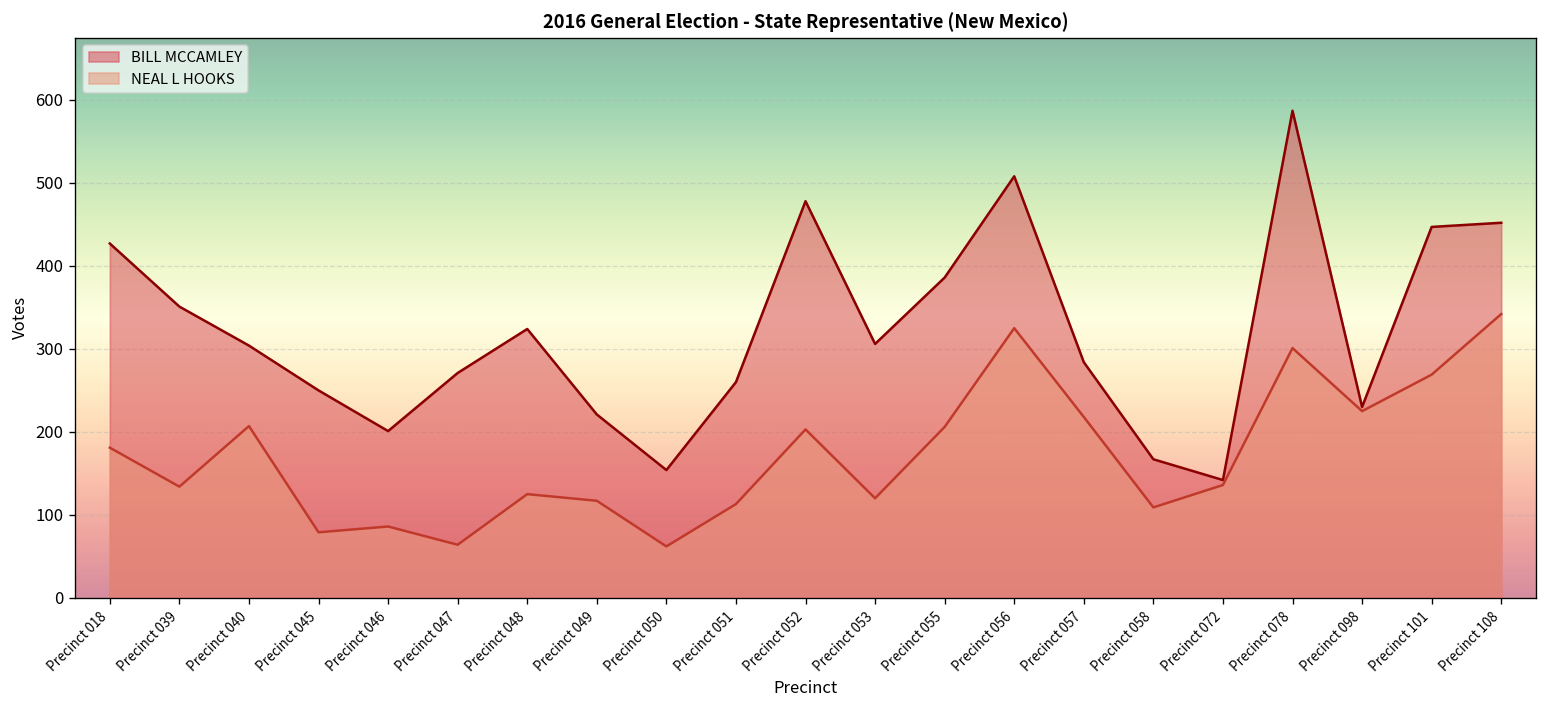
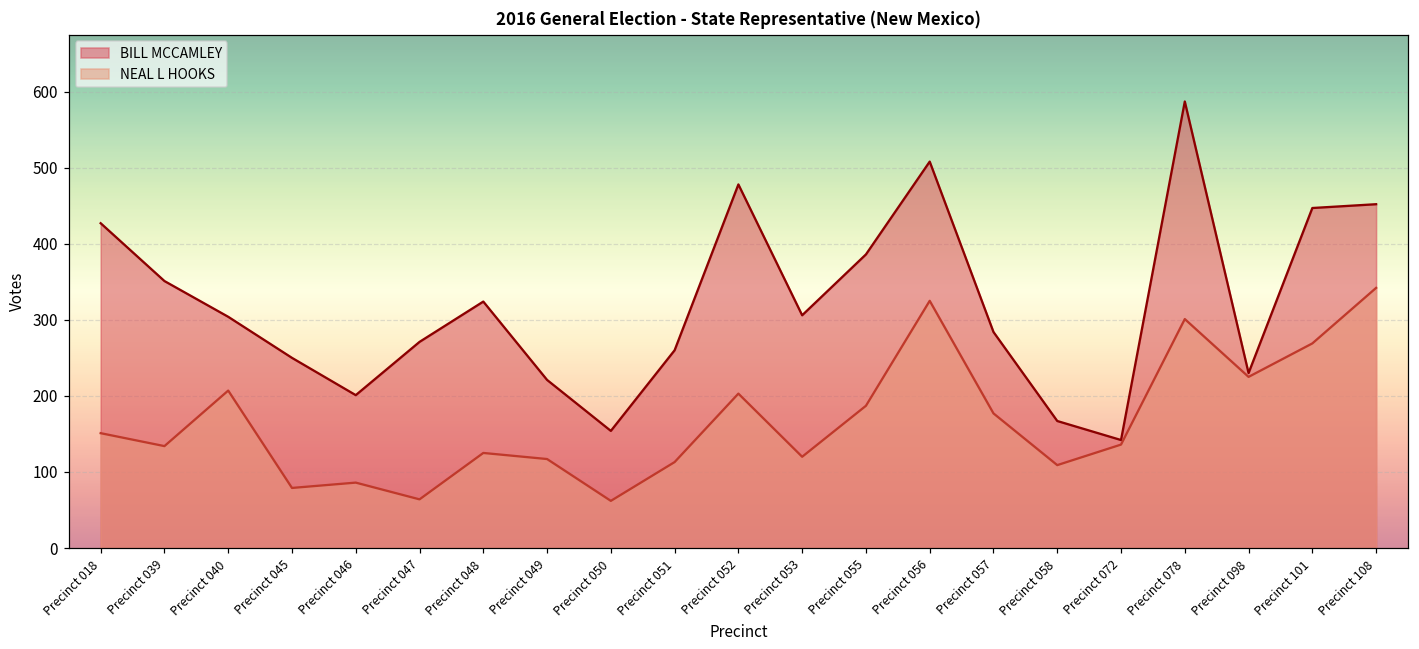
  {
    "BILL MCCAMLEY": {
      "Precinct 018": 430,
      "Precinct 039": 350,
      "Precinct 040": 300,
      "Precinct 045": 250,
      "Precinct 046": 200,
      "Precinct 047": 270,
      "Precinct 048": 320,
      "Precinct 049": 220,
      "Precinct 050": 150,
      "Precinct 051": 260,
      "Precinct 052": 480,
      "Precinct 053": 310,
      "Precinct 055": 390,
      "Precinct 056": 510,
      "Precinct 057": 280,
      "Precinct 058": 170,
      "Precinct 072": 140,
      "Precinct 078": 590,
      "Precinct 098": 230,
      "Precinct 101": 450,
      "Precinct 108": 450
    },
    "NEAL L HOOKS": {
-     "Precinct 018": 180,
+     "Precinct 018": 150,
      "Precinct 039": 130,
      "Precinct 040": 210,
      "Precinct 045": 80,
      "Precinct 046": 90,
      "Precinct 047": 60,
      "Precinct 048": 130,
      "Precinct 049": 120,
      "Precinct 050": 60,
      "Precinct 051": 110,
      "Precinct 052": 200,
      "Precinct 053": 120,
-     "Precinct 055": 210,
+     "Precinct 055": 190,
      "Precinct 056": 330,
-     "Precinct 057": 220,
+     "Precinct 057": 180,
      "Precinct 058": 110,
      "Precinct 072": 140,
      "Precinct 078": 300,
      "Precinct 098": 230,
      "Precinct 101": 270,
      "Precinct 108": 340
    }
  }
